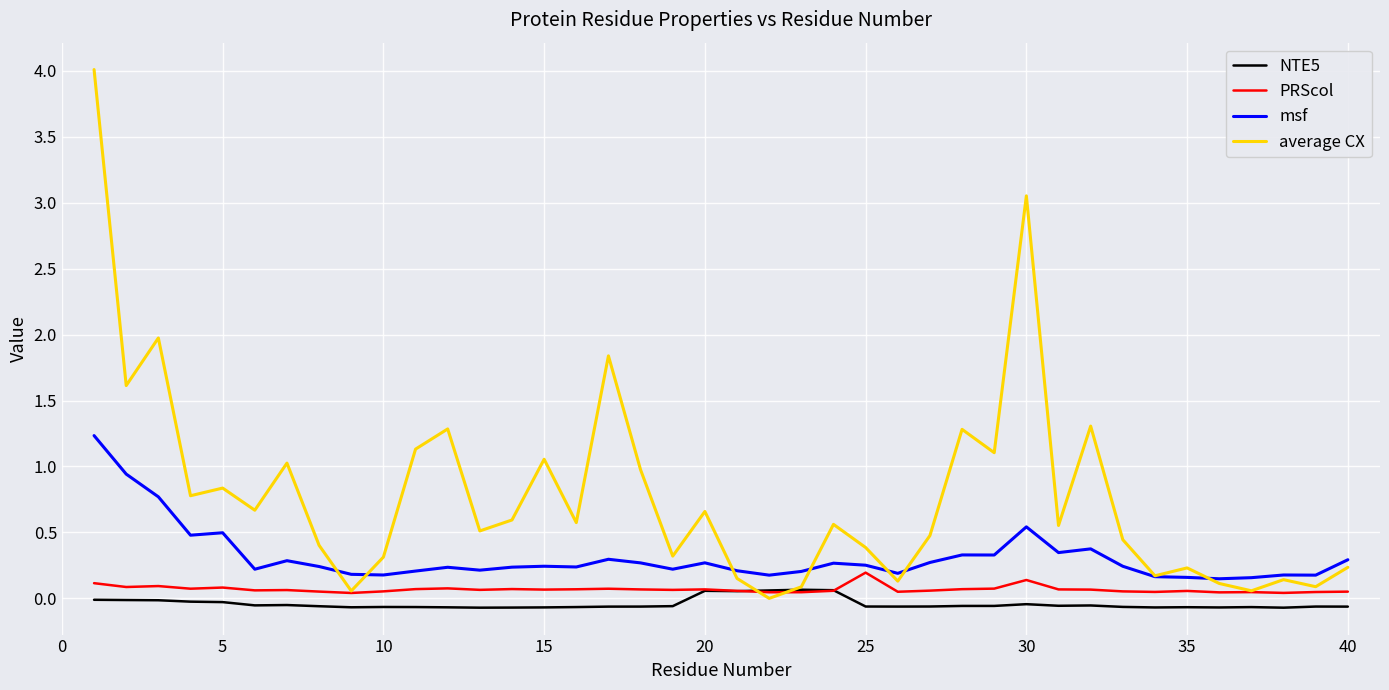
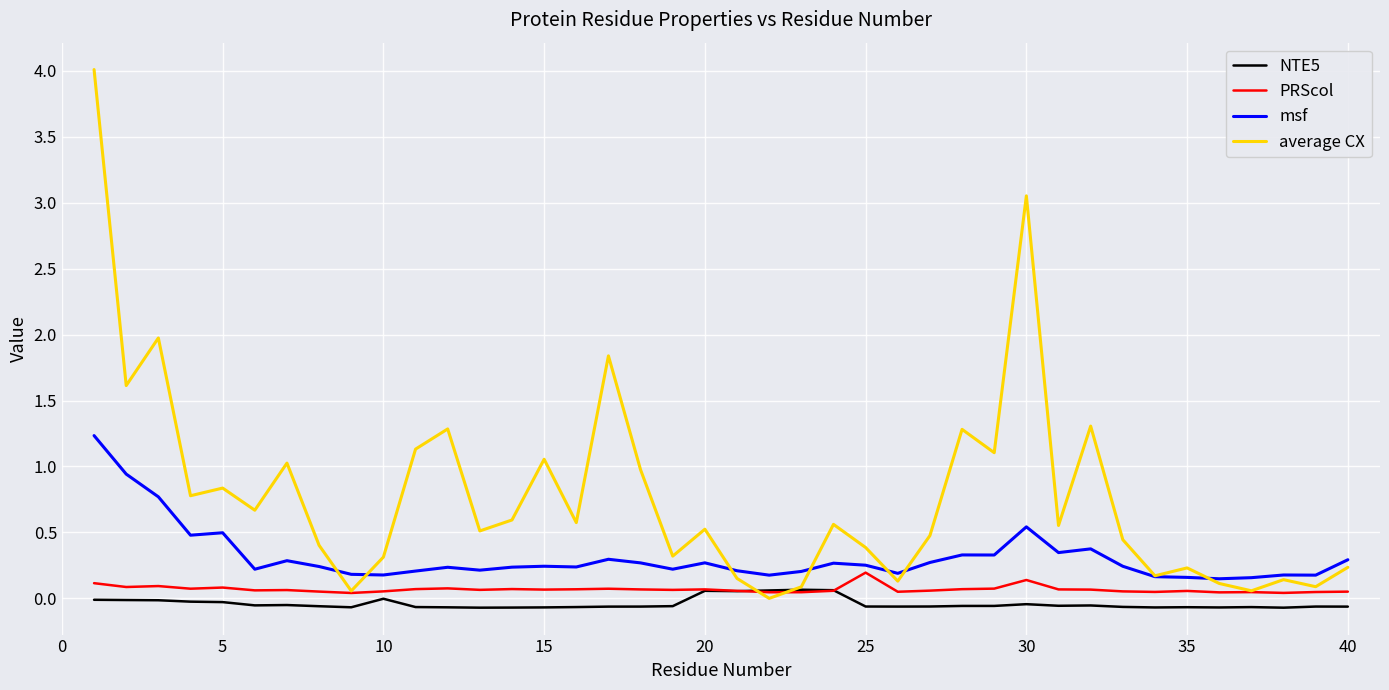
  {
    "NTE5": {
      "5": -0.03,
-     "10": -0.07,
+     "10": 0.00,
      "15": -0.07,
      "25": -0.06,
      "30": -0.04,
      "35": -0.07,
      "40": -0.06
    },
    "PRScol": {
      "5": 0.08,
      "10": 0.05,
      "15": 0.07,
      "25": 0.20,
      "30": 0.14,
      "35": 0.06,
      "40": 0.05
    },
    "msf": {
      "5": 0.50,
      "10": 0.18,
      "15": 0.24,
      "20": 0.27,
      "25": 0.25,
      "30": 0.54,
      "35": 0.16,
      "40": 0.29
    },
    "average CX": {
      "5": 0.84,
      "10": 0.31,
      "15": 1.05,
-     "20": 0.66,
+     "20": 0.52,
      "25": 0.39,
      "30": 3.05,
      "35": 0.23,
      "40": 0.24
    }
  }
